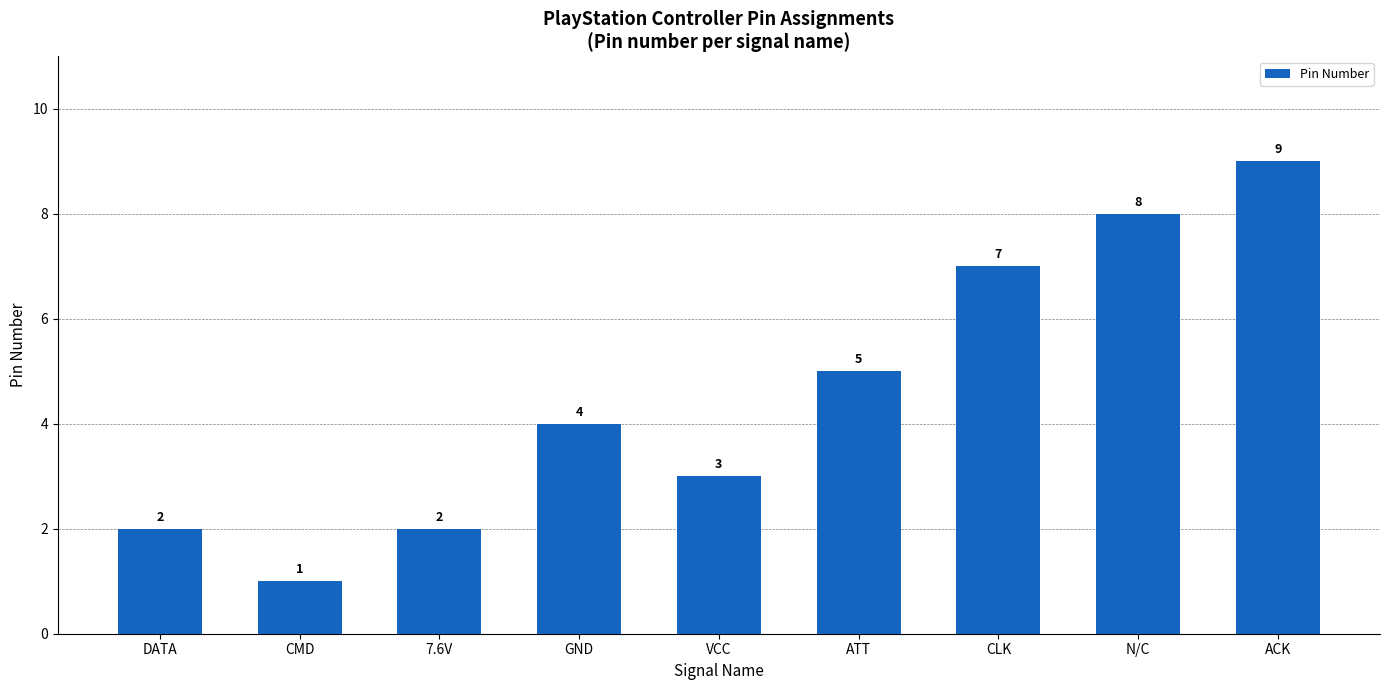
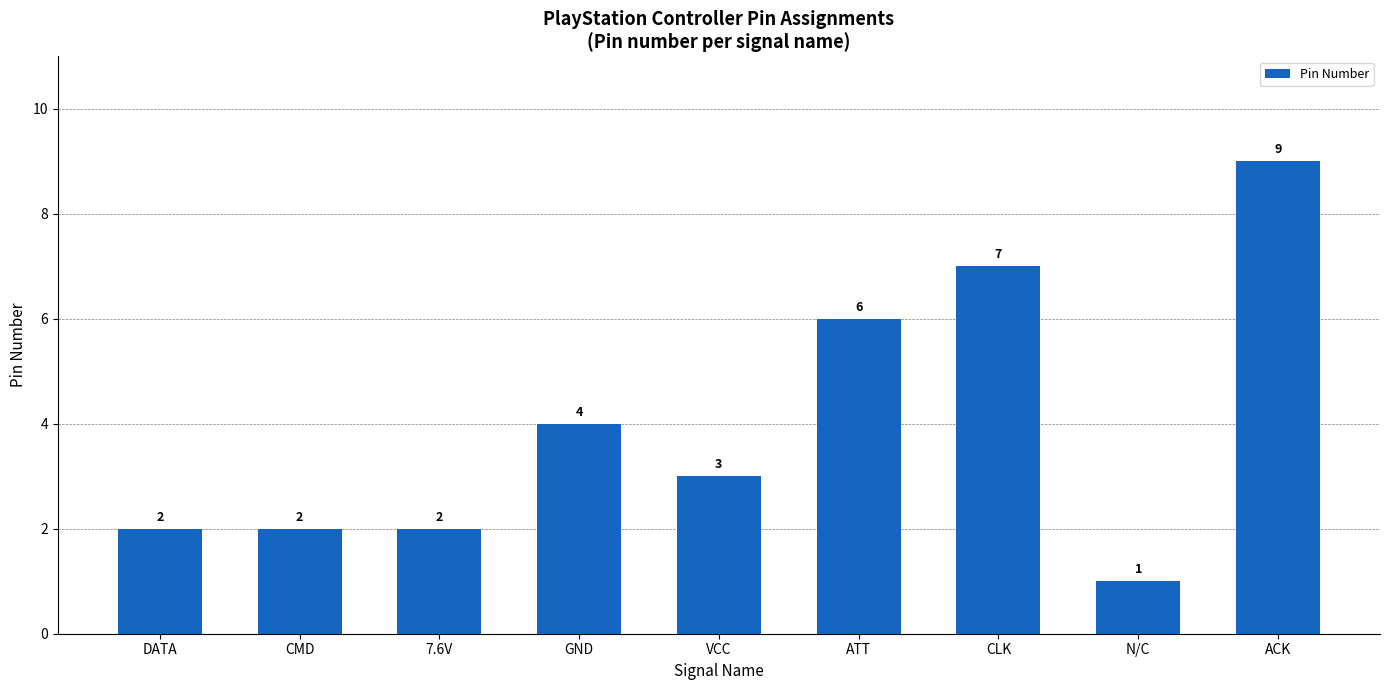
  {
    "DATA": 2,
-   "CMD": 1,
+   "CMD": 2,
    "7.6V": 2,
    "GND": 4,
    "VCC": 3,
-   "ATT": 5,
+   "ATT": 6,
    "CLK": 7,
-   "N/C": 8,
+   "N/C": 1,
    "ACK": 9
  }
